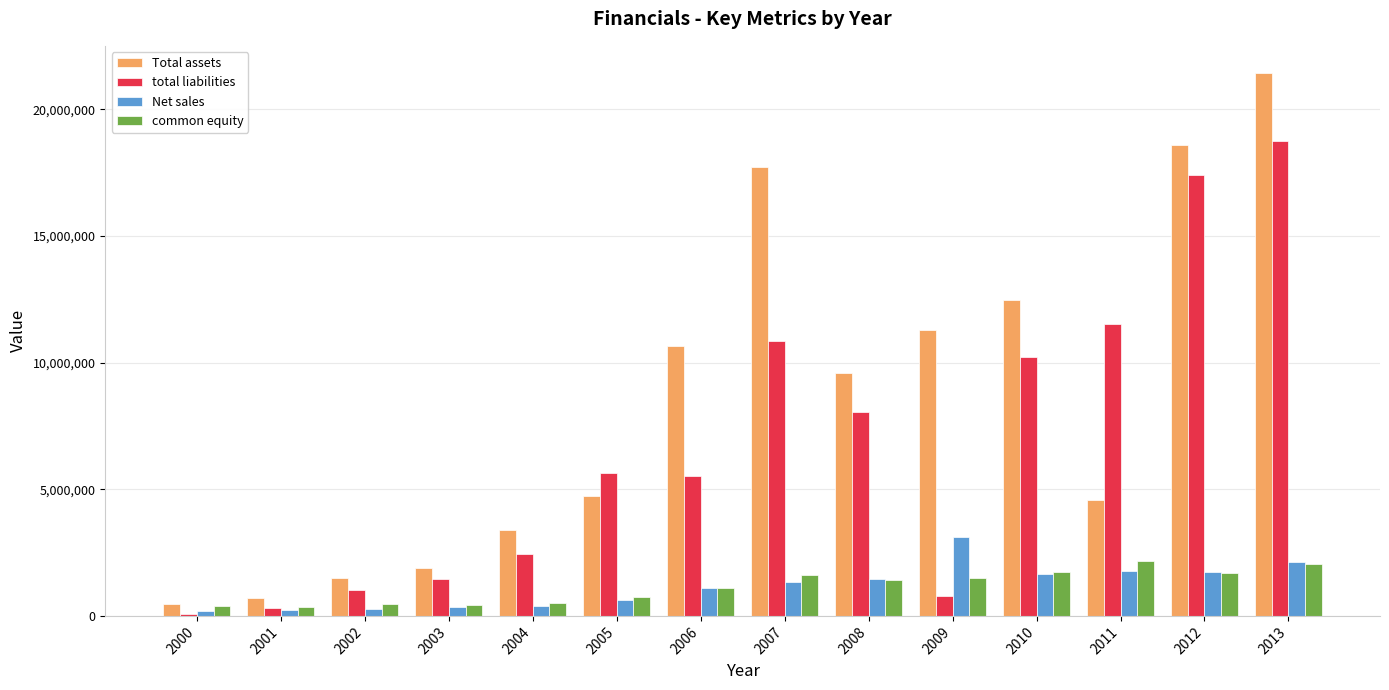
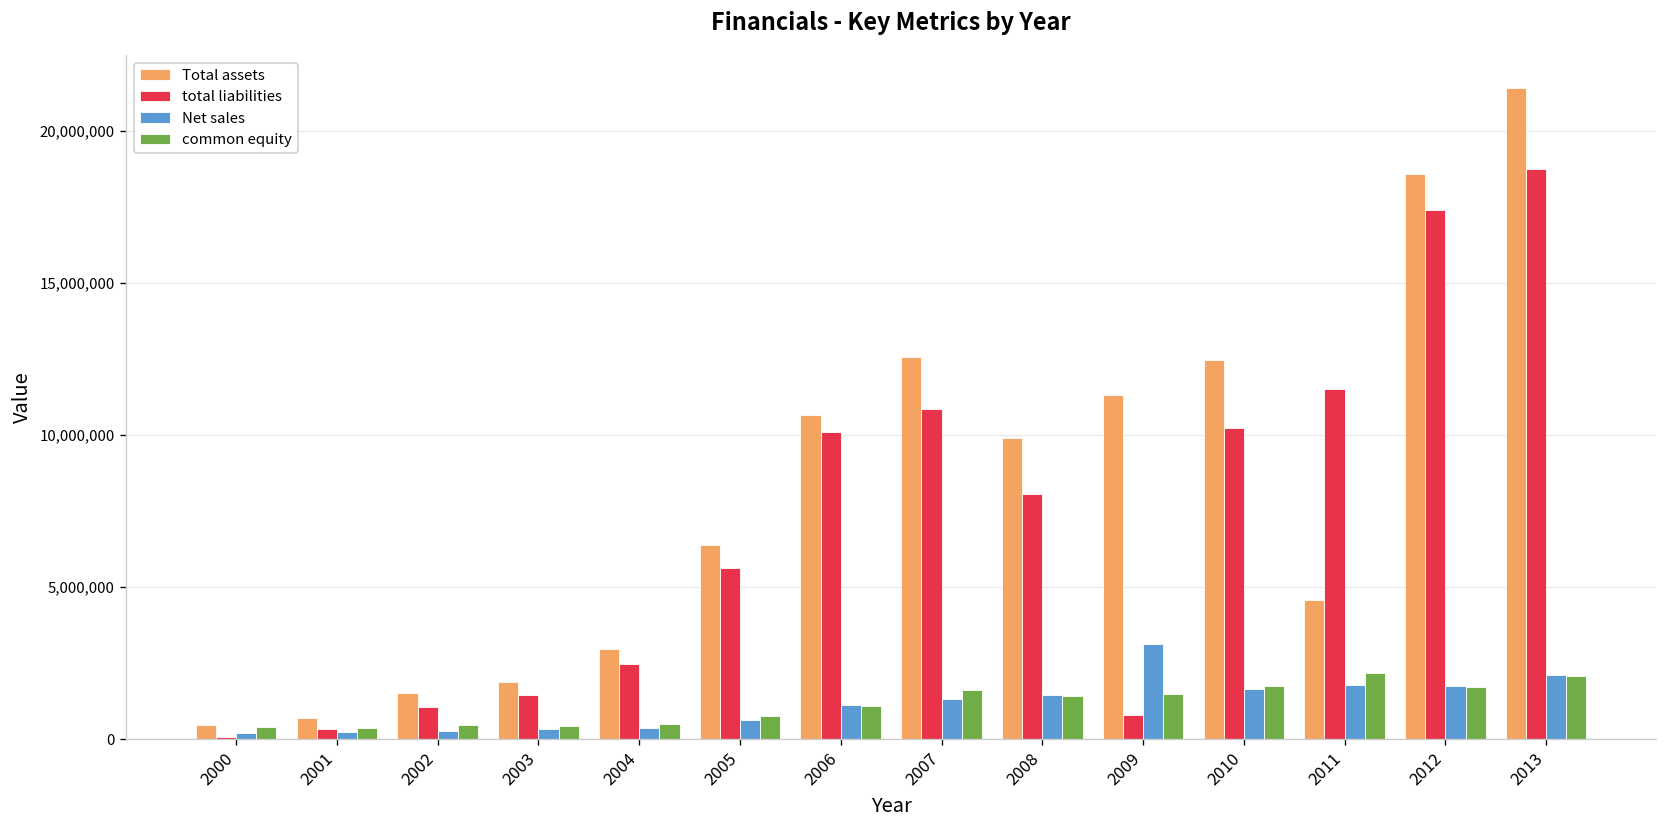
  {
    "Total assets": {
      "2000": "500,000",
      "2001": "700,000",
      "2002": "1,500,000",
      "2003": "1,900,000",
-     "2004": "3,400,000",
-     "2005": "4,700,000",
+     "2004": "3,000,000",
+     "2005": "6,400,000",
      "2006": "10,700,000",
-     "2007": "17,700,000",
-     "2008": "9,600,000",
+     "2007": "12,600,000",
+     "2008": "9,900,000",
      "2009": "11,300,000",
      "2010": "12,500,000",
      "2011": "4,600,000",
      "2012": "18,600,000",
      "2013": "21,400,000"
    },
    "total liabilities": {
      "2001": "300,000",
      "2002": "1,000,000",
      "2003": "1,500,000",
      "2004": "2,500,000",
      "2005": "5,600,000",
-     "2006": "5,500,000",
+     "2006": "10,100,000",
      "2007": "10,800,000",
      "2008": "8,000,000",
      "2009": "800,000",
      "2010": "10,200,000",
      "2011": "11,500,000",
      "2012": "17,400,000",
      "2013": "18,700,000"
    },
    "Net sales": {
      "2000": "200,000",
      "2001": "200,000",
      "2002": "300,000",
      "2003": "300,000",
      "2004": "400,000",
      "2005": "600,000",
      "2006": "1,100,000",
      "2007": "1,300,000",
      "2008": "1,500,000",
      "2009": "3,100,000",
      "2010": "1,700,000",
      "2011": "1,800,000",
      "2012": "1,700,000",
      "2013": "2,100,000"
    },
    "common equity": {
      "2000": "400,000",
      "2001": "400,000",
      "2002": "500,000",
      "2003": "400,000",
      "2004": "500,000",
      "2005": "700,000",
      "2006": "1,100,000",
      "2007": "1,600,000",
      "2008": "1,400,000",
      "2009": "1,500,000",
      "2010": "1,700,000",
      "2011": "2,200,000",
      "2012": "1,700,000",
      "2013": "2,100,000"
    }
  }
